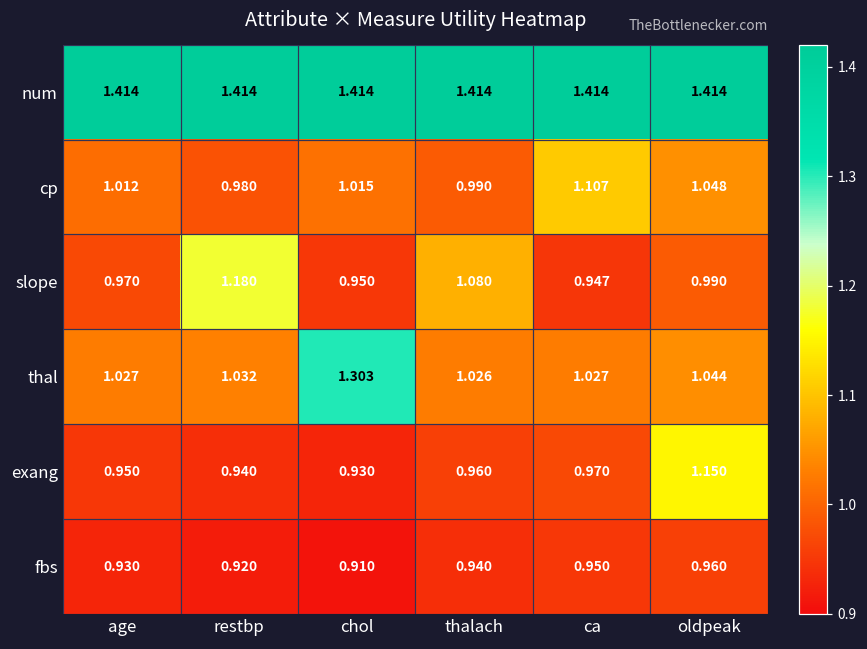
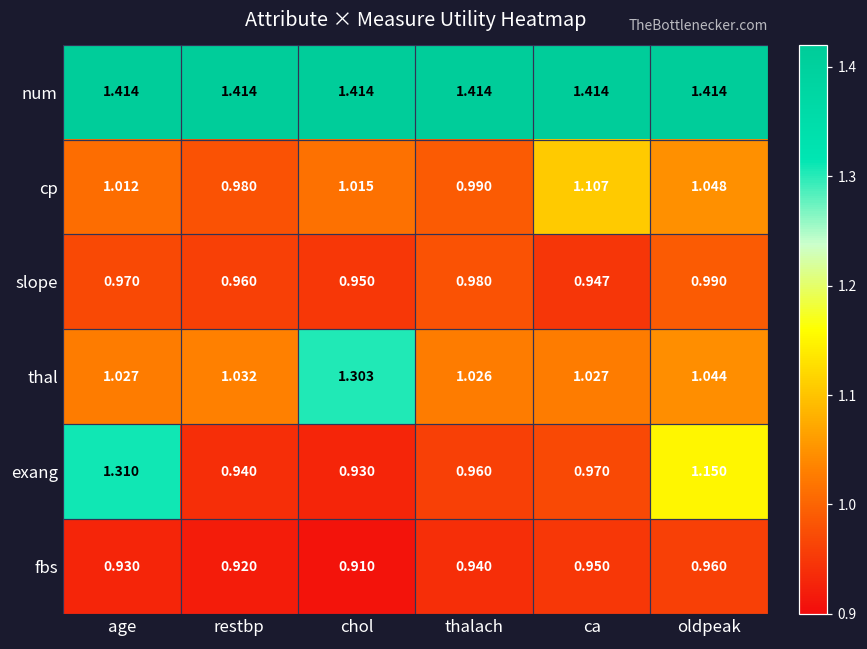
  {
    "num": {
      "age": 1.414,
      "restbp": 1.414,
      "chol": 1.414,
      "thalach": 1.414,
      "ca": 1.414,
      "oldpeak": 1.414
    },
    "cp": {
      "age": 1.012,
      "restbp": 0.980,
      "chol": 1.015,
      "thalach": 0.990,
      "ca": 1.107,
      "oldpeak": 1.048
    },
    "slope": {
      "age": 0.970,
-     "restbp": 1.180,
+     "restbp": 0.960,
      "chol": 0.950,
-     "thalach": 1.080,
+     "thalach": 0.980,
      "ca": 0.947,
      "oldpeak": 0.990
    },
    "thal": {
      "age": 1.027,
      "restbp": 1.032,
      "chol": 1.303,
      "thalach": 1.026,
      "ca": 1.027,
      "oldpeak": 1.044
    },
    "exang": {
-     "age": 0.950,
+     "age": 1.310,
      "restbp": 0.940,
      "chol": 0.930,
      "thalach": 0.960,
      "ca": 0.970,
      "oldpeak": 1.150
    },
    "fbs": {
      "age": 0.930,
      "restbp": 0.920,
      "chol": 0.910,
      "thalach": 0.940,
      "ca": 0.950,
      "oldpeak": 0.960
    }
  }
